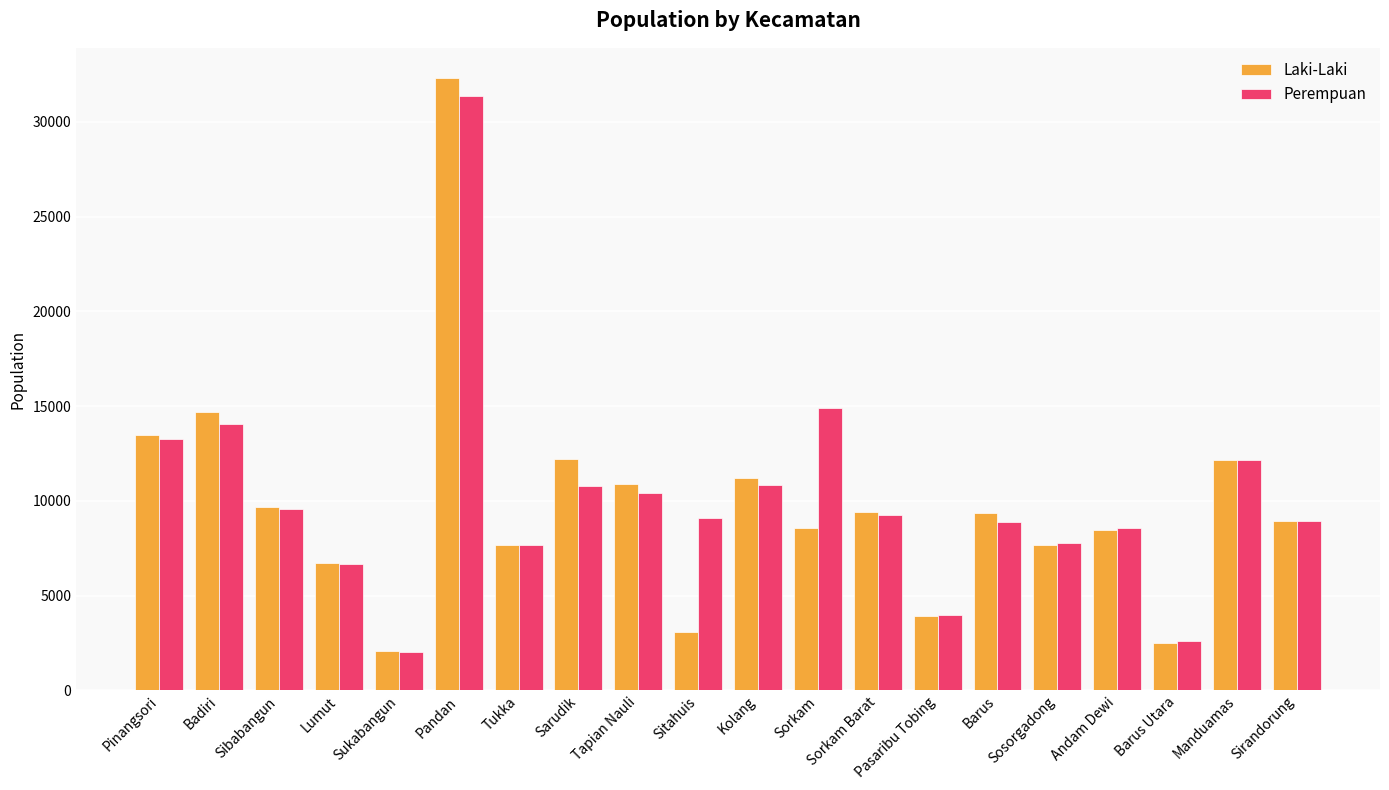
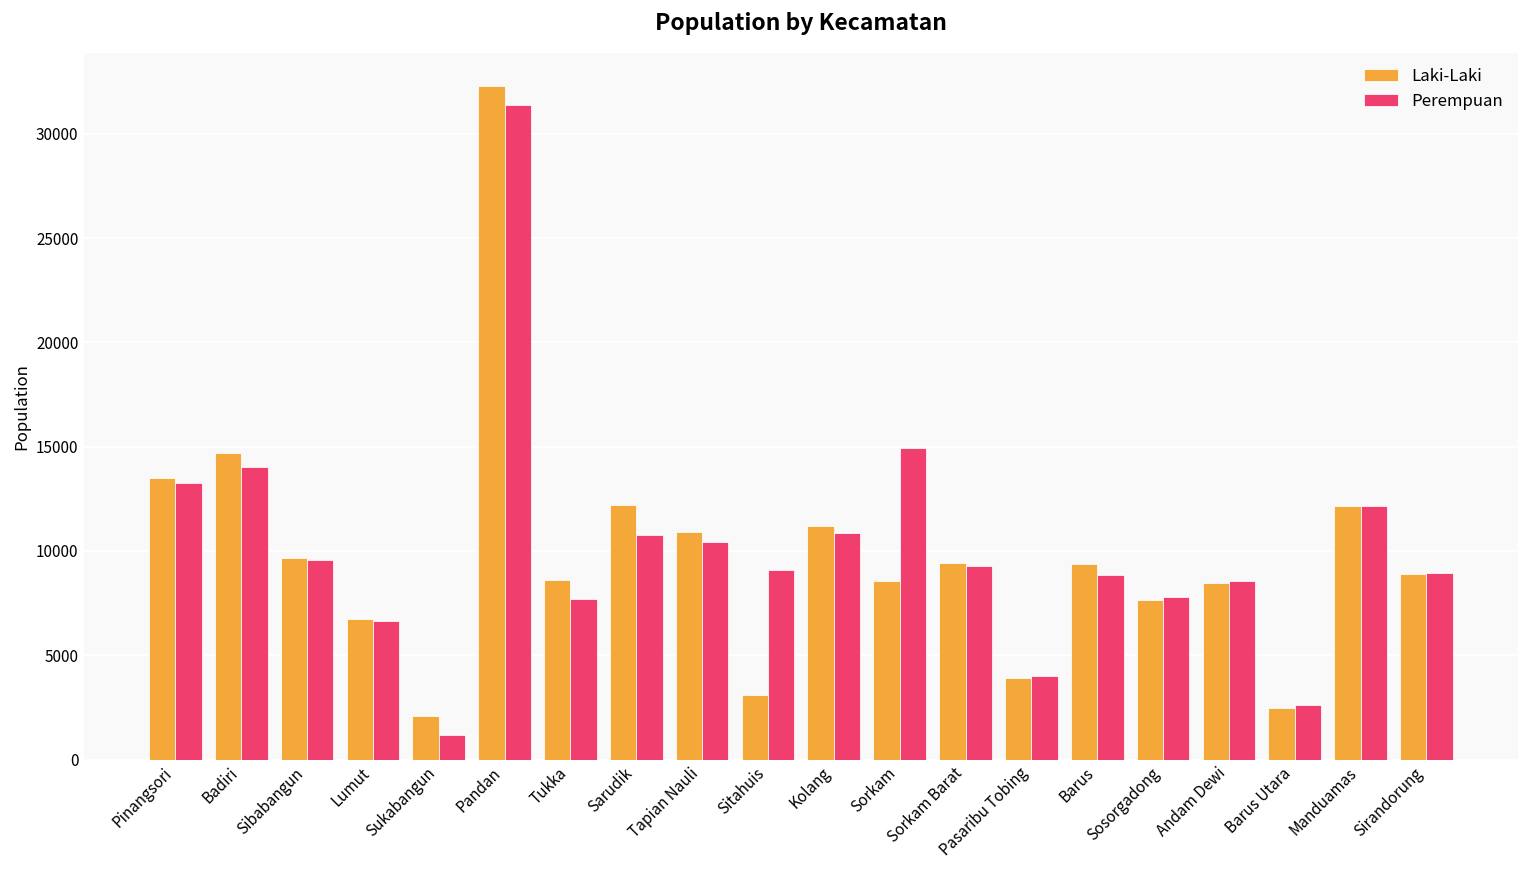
  {
    "Laki-Laki": {
      "Pinangsori": 13500,
      "Badiri": 14700,
      "Sibabangun": 9700,
      "Lumut": 6700,
      "Sukabangun": 2100,
      "Pandan": 32300,
-     "Tukka": 7700,
+     "Tukka": 8600,
      "Sarudik": 12200,
      "Tapian Nauli": 10900,
      "Sitahuis": 3100,
      "Kolang": 11200,
      "Sorkam": 8600,
      "Sorkam Barat": 9400,
      "Pasaribu Tobing": 3900,
      "Barus": 9400,
      "Sosorgadong": 7700,
      "Andam Dewi": 8500,
      "Barus Utara": 2500,
      "Manduamas": 12200,
      "Sirandorung": 8900
    },
    "Perempuan": {
      "Pinangsori": 13300,
      "Badiri": 14100,
      "Sibabangun": 9600,
      "Lumut": 6700,
-     "Sukabangun": 2100,
+     "Sukabangun": 1200,
      "Pandan": 31400,
      "Tukka": 7700,
      "Sarudik": 10800,
      "Tapian Nauli": 10400,
      "Sitahuis": 9100,
      "Kolang": 10800,
      "Sorkam": 14900,
      "Sorkam Barat": 9300,
      "Pasaribu Tobing": 4000,
      "Barus": 8900,
      "Sosorgadong": 7800,
      "Andam Dewi": 8600,
      "Barus Utara": 2600,
      "Manduamas": 12200,
      "Sirandorung": 8900
    }
  }
